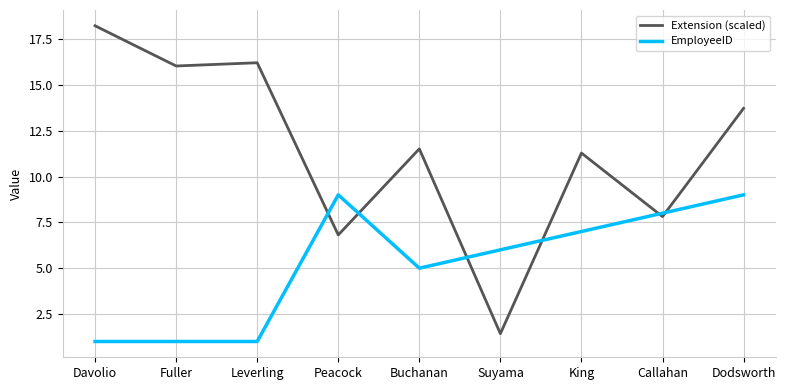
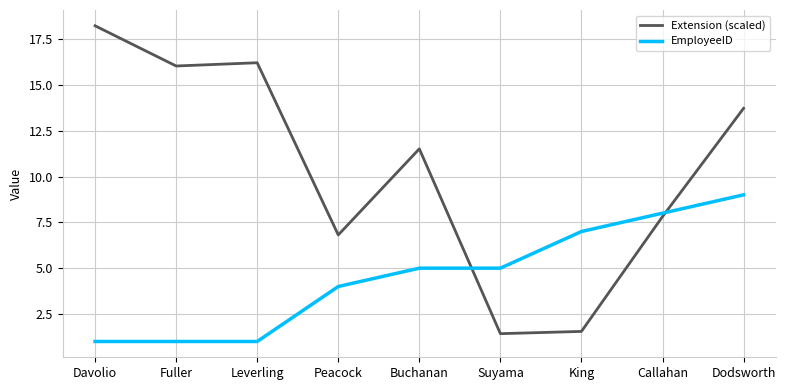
  {
    "Extension (scaled)": {
      "Davolio": 18.2,
      "Fuller": 16.0,
      "Leverling": 16.2,
      "Peacock": 6.8,
      "Buchanan": 11.5,
      "Suyama": 1.4,
-     "King": 11.3,
+     "King": 1.6,
      "Callahan": 7.8,
      "Dodsworth": 13.7
    },
    "EmployeeID": {
      "Davolio": 1,
      "Fuller": 1,
      "Leverling": 1,
-     "Peacock": 9,
+     "Peacock": 4,
      "Buchanan": 5,
-     "Suyama": 6,
+     "Suyama": 5,
      "King": 7,
      "Callahan": 8,
      "Dodsworth": 9
    }
  }
